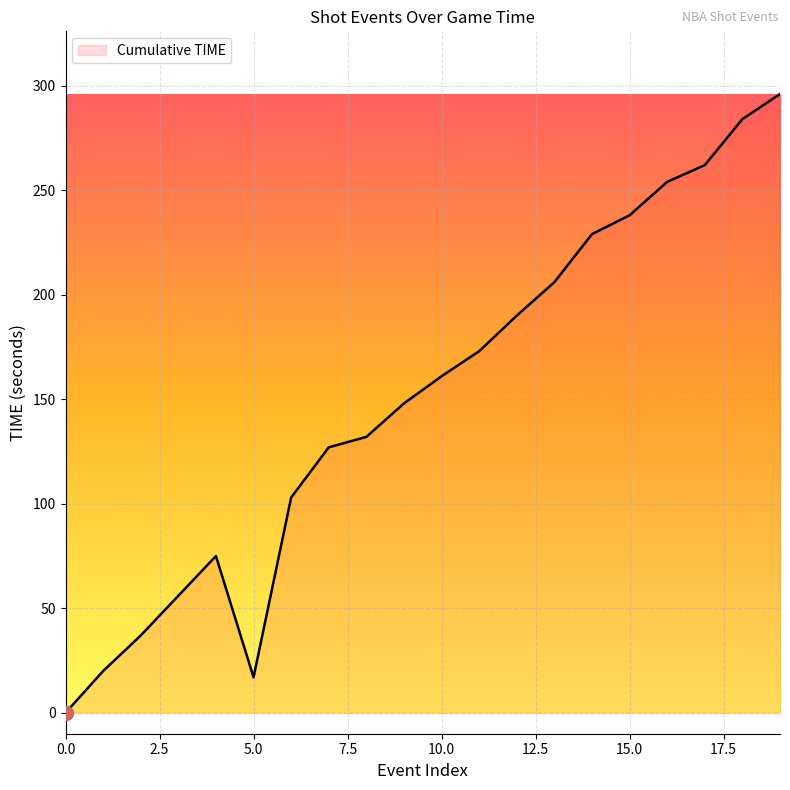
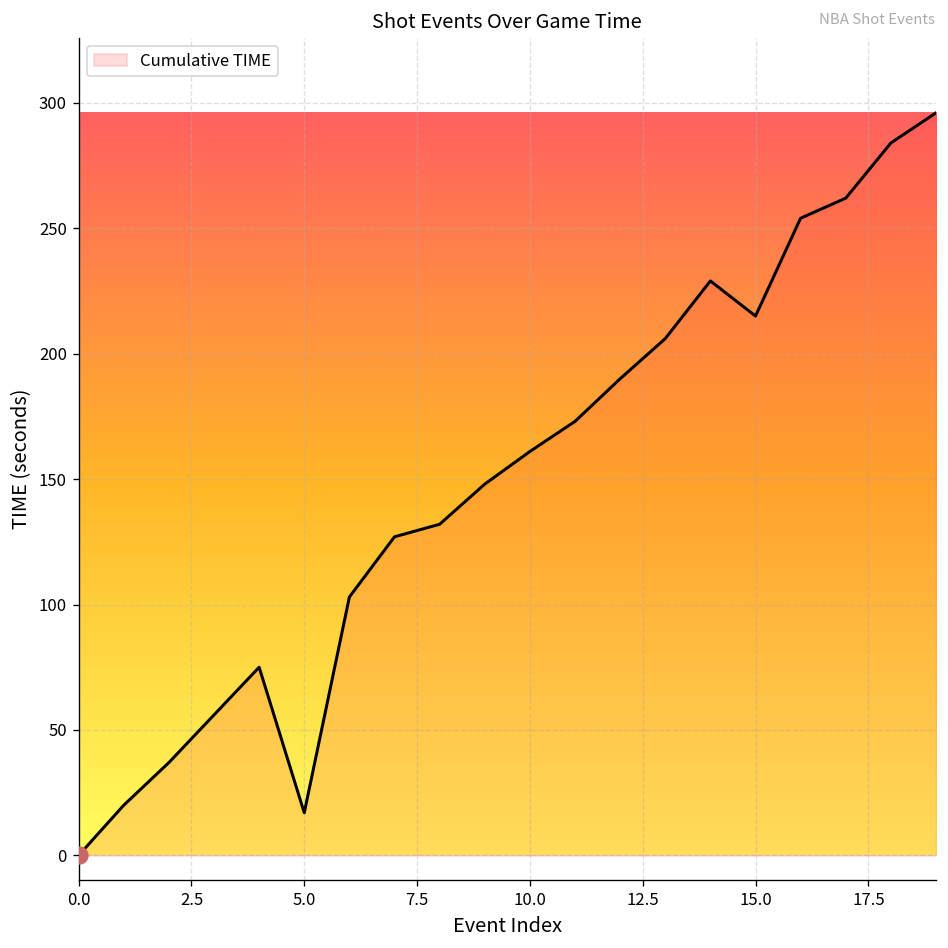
  {
    "Cumulative TIME": {
      "5.0": 17,
      "10.0": 161,
-     "15.0": 238
+     "15.0": 215
    }
  }
